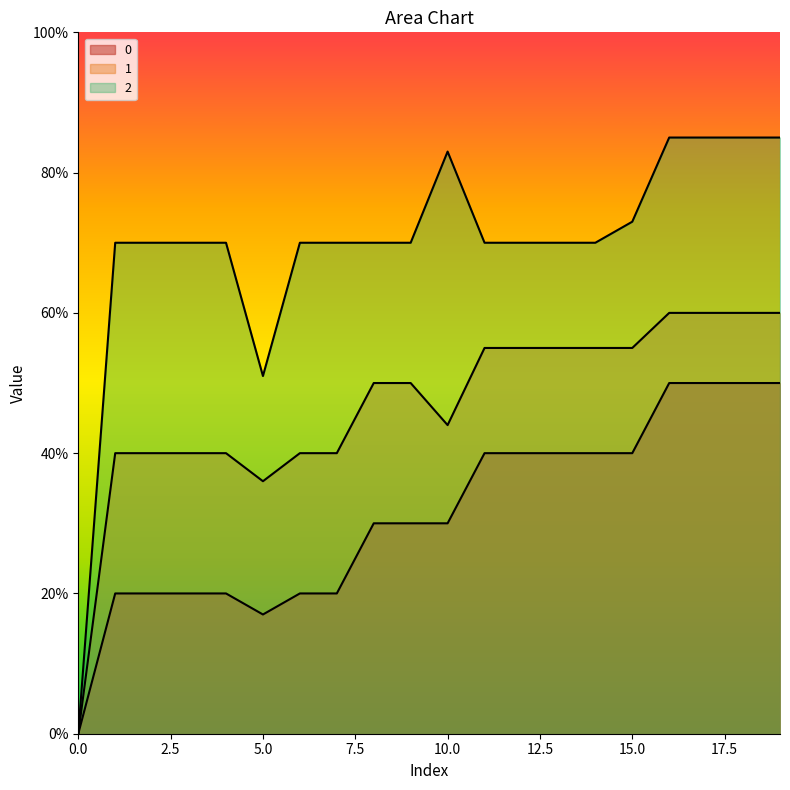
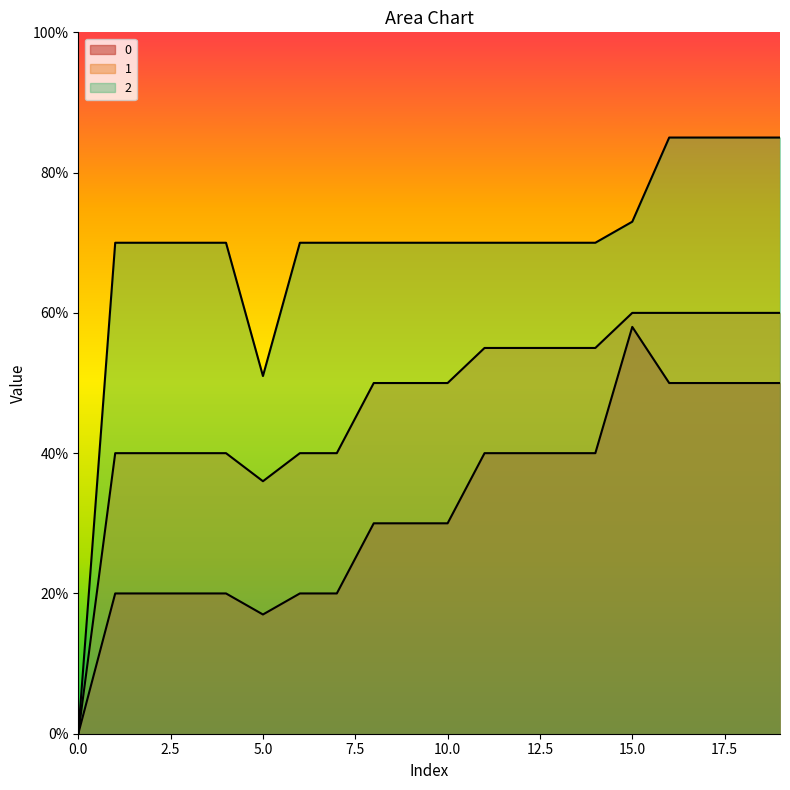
  {
    "0": {
      "5.0": "17%",
      "10.0": "30%",
-     "15.0": "40%"
+     "15.0": "58%"
    },
    "1": {
      "5.0": "36%",
-     "10.0": "44%",
-     "15.0": "55%"
+     "10.0": "50%",
+     "15.0": "60%"
    },
    "2": {
      "5.0": "51%",
-     "10.0": "83%",
+     "10.0": "70%",
      "15.0": "73%"
    }
  }
